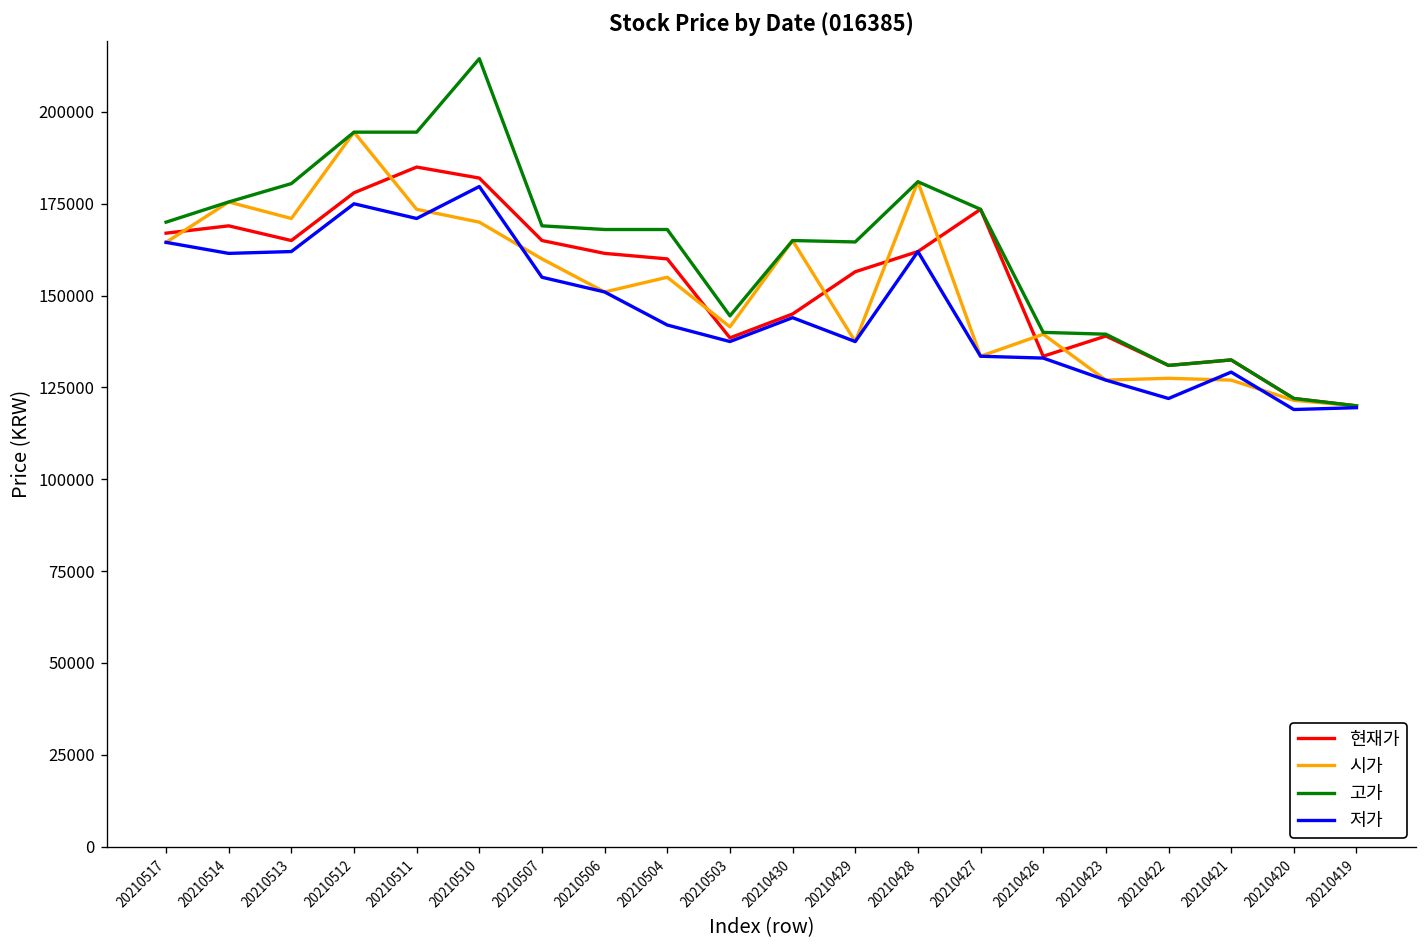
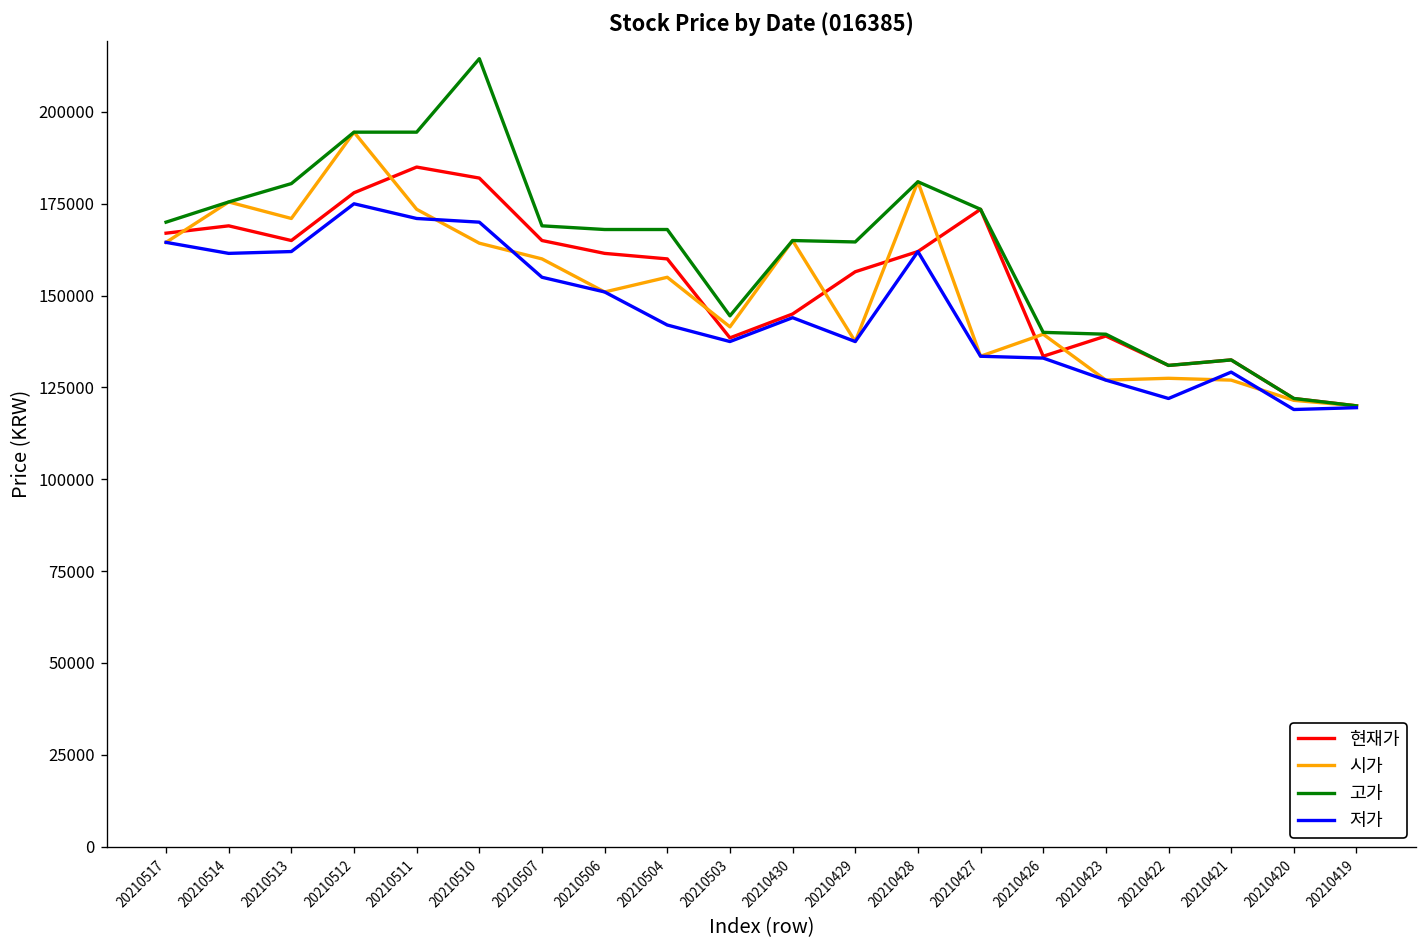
  {
    "현재가": {
      "20210517": 167000,
      "20210514": 169000,
      "20210513": 165000,
      "20210512": 178000,
      "20210511": 185000,
      "20210510": 182000,
      "20210507": 165000,
      "20210506": 162000,
      "20210504": 160000,
      "20210503": 139000,
      "20210430": 145000,
      "20210429": 157000
    },
    "시가": {
      "20210513": 171000,
      "20210511": 174000,
-     "20210510": 170000,
+     "20210510": 164000,
      "20210507": 160000,
      "20210504": 155000,
      "20210503": 142000,
      "20210422": 128000,
      "20210421": 127000
    },
    "고가": {
      "20210517": 170000,
      "20210513": 181000,
      "20210511": 195000,
      "20210510": 215000,
      "20210507": 169000,
      "20210506": 168000,
      "20210504": 168000,
      "20210503": 145000,
      "20210429": 165000
    },
    "저가": {
      "20210514": 162000,
      "20210513": 162000,
      "20210512": 175000,
      "20210511": 171000,
-     "20210510": 180000,
+     "20210510": 170000,
      "20210507": 155000,
      "20210504": 142000,
      "20210503": 138000,
      "20210430": 144000,
      "20210422": 122000,
      "20210421": 129000,
      "20210420": 119000
    }
  }
